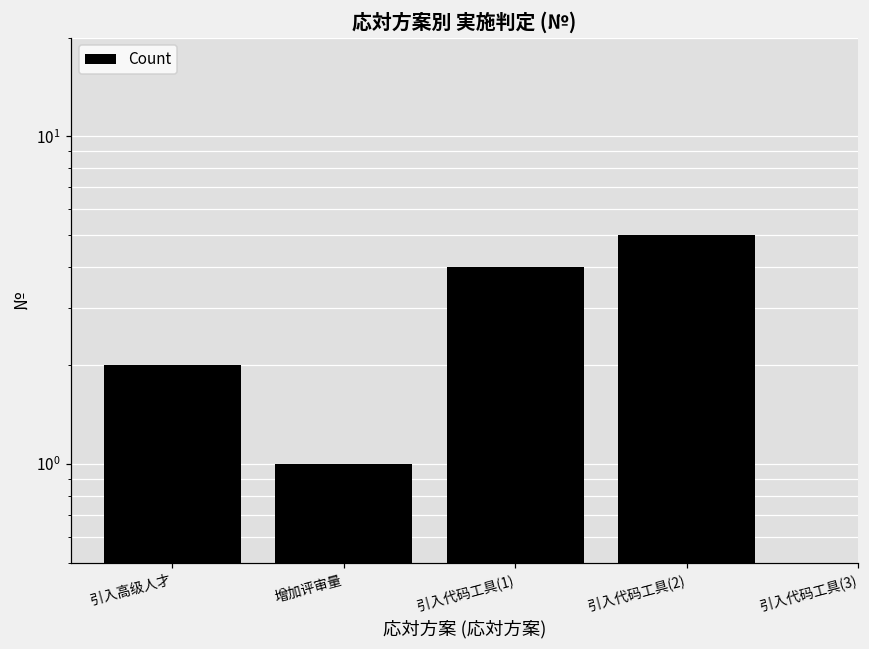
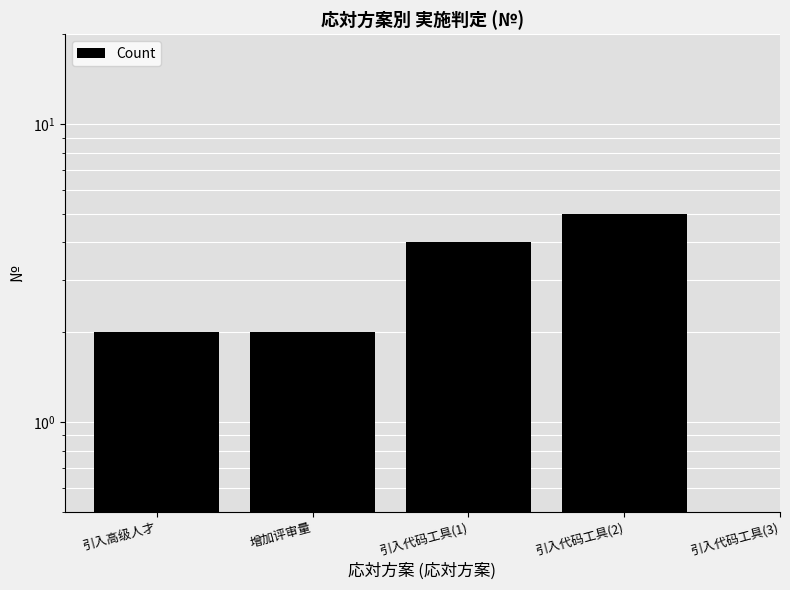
  {
    "引入高级人才": 2,
-   "增加评审量": 1,
+   "增加评审量": 2,
    "引入代码工具(2)": 5
  }
